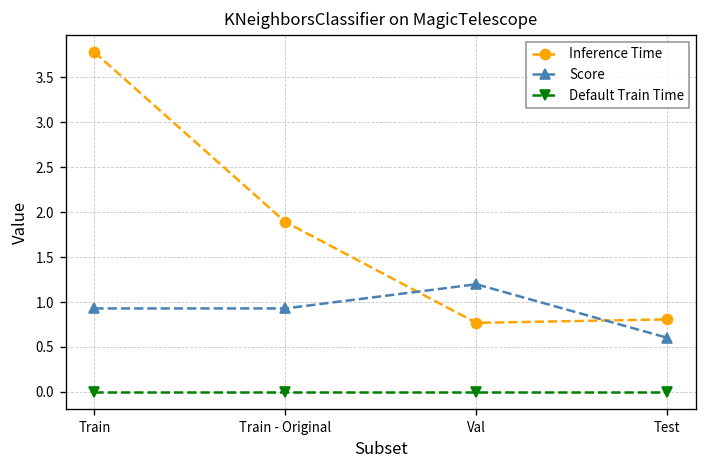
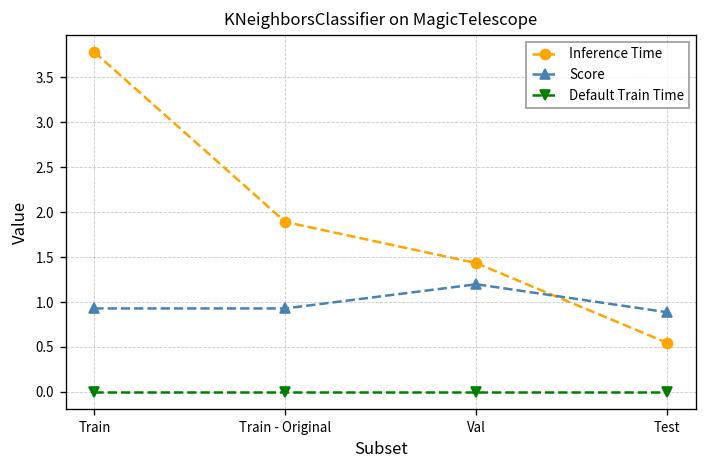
  {
    "Inference Time": {
      "Train": 3.8,
      "Train - Original": 1.9,
-     "Val": 0.8,
-     "Test": 0.8
+     "Val": 1.4,
+     "Test": 0.5
    },
    "Score": {
      "Train": 0.9,
      "Train - Original": 0.9,
      "Val": 1.2,
-     "Test": 0.6
+     "Test": 0.9
    },
    "Default Train Time": {
      "Train": 0.0,
      "Train - Original": 0.0,
      "Val": 0.0,
      "Test": 0.0
    }
  }
